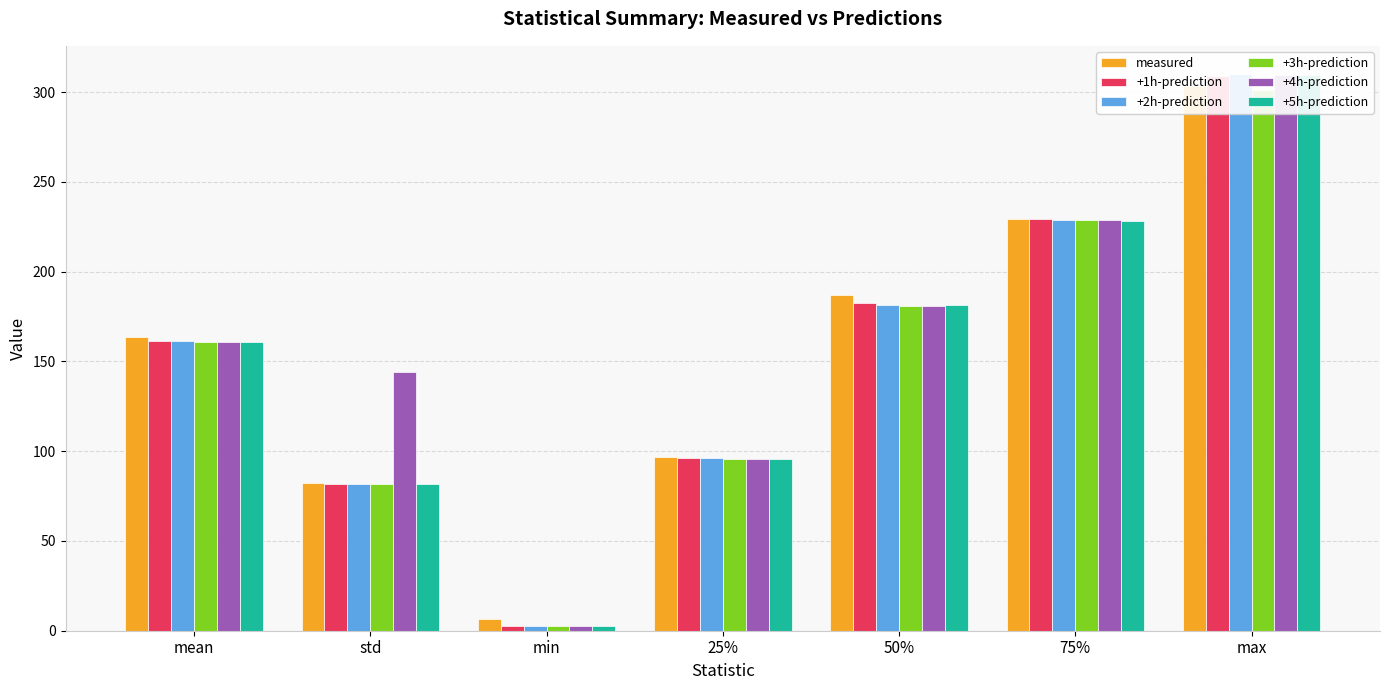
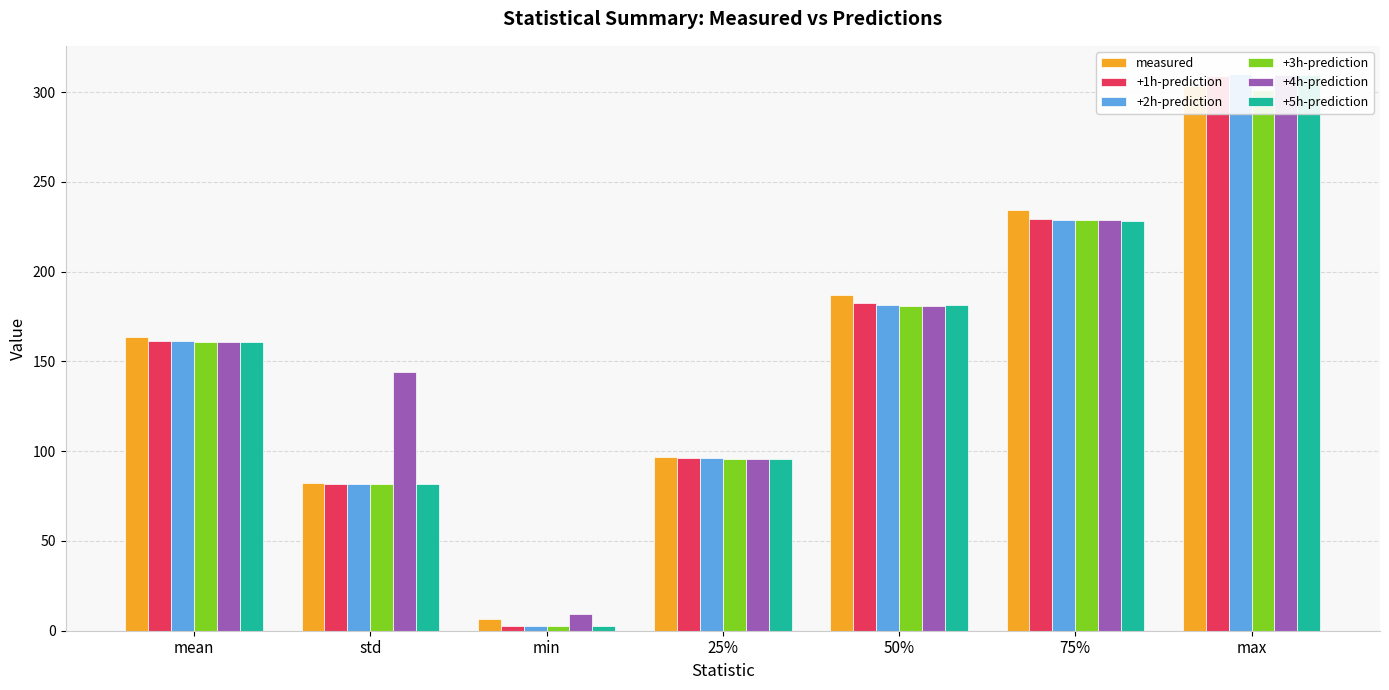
  {
    "measured": {
      "mean": 164,
      "std": 82,
      "min": 7,
      "25%": 97,
      "50%": 187,
-     "75%": 229
+     "75%": 234
    },
    "+1h-prediction": {
      "mean": 161,
      "std": 82,
      "min": 3,
      "25%": 96,
      "50%": 182,
      "75%": 229
    },
    "+2h-prediction": {
      "mean": 161,
      "std": 82,
      "min": 3,
      "25%": 96,
      "50%": 181,
      "75%": 229
    },
    "+3h-prediction": {
      "mean": 161,
      "std": 82,
      "min": 3,
      "25%": 96,
      "50%": 181,
      "75%": 228
    },
    "+4h-prediction": {
      "mean": 161,
      "std": 144,
-     "min": 3,
+     "min": 9,
      "25%": 95,
      "50%": 181,
      "75%": 228
    },
    "+5h-prediction": {
      "mean": 161,
      "std": 82,
      "min": 3,
      "25%": 95,
      "50%": 181,
      "75%": 228
    }
  }
